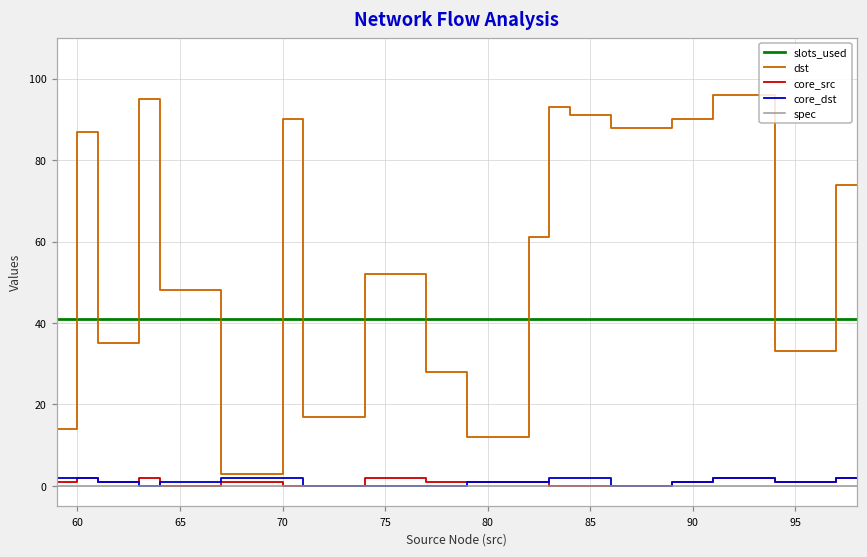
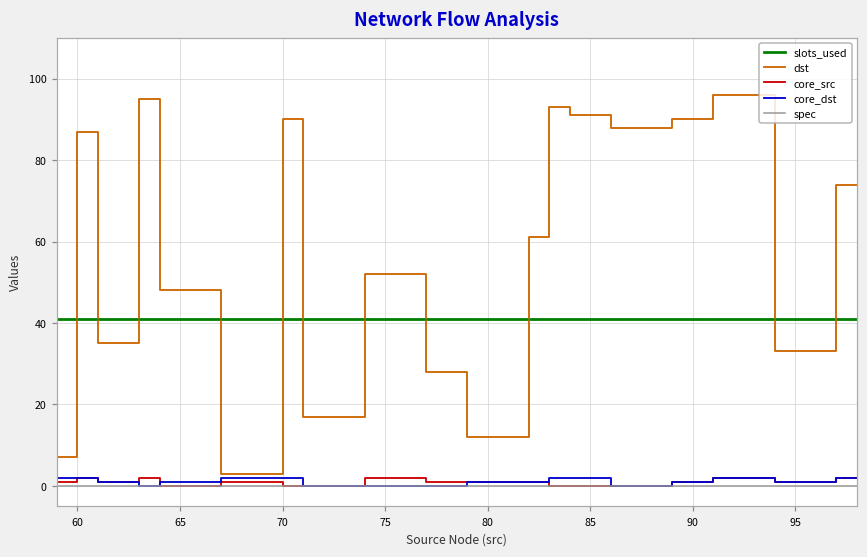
  {
    "slots_used": {
      "60": 41,
      "70": 41
    },
    "dst": {
-     "60": 14,
+     "60": 7,
      "70": 3
    },
    "core_src": {
      "60": 1,
      "70": 1
    },
    "core_dst": {
      "60": 2,
      "70": 2
    },
    "spec": {
      "60": 0,
      "70": 0
    }
  }
